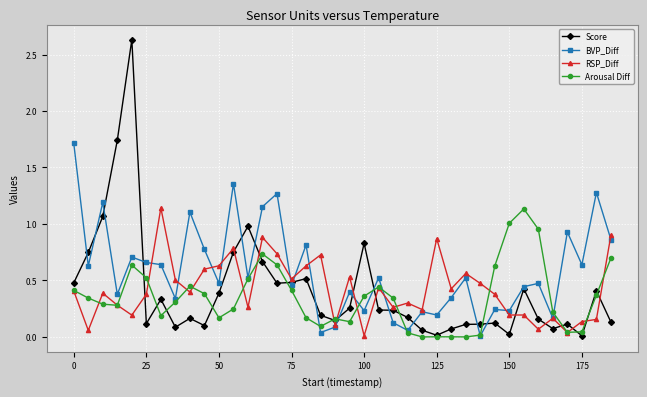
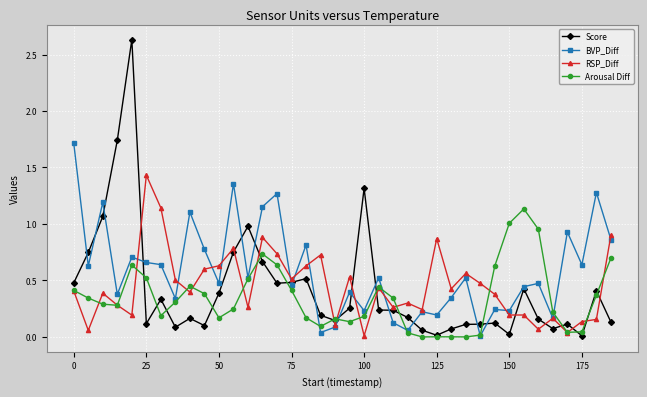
  {
    "Score": {
      "0": 0.48,
      "25": 0.12,
      "50": 0.39,
      "75": 0.48,
-     "100": 0.83,
+     "100": 1.32,
      "150": 0.02,
      "175": 0.01
    },
    "BVP_Diff": {
      "0": 1.71,
      "25": 0.66,
      "50": 0.48,
      "75": 0.46,
      "100": 0.23,
      "125": 0.19,
      "150": 0.23,
      "175": 0.64
    },
    "RSP_Diff": {
-     "25": 0.38,
+     "25": 1.43,
      "50": 0.63,
      "75": 0.51,
      "100": 0.01,
      "125": 0.87,
      "150": 0.19,
      "175": 0.14
    },
    "Arousal Diff": {
      "25": 0.52,
      "50": 0.17,
      "75": 0.41,
-     "100": 0.36,
+     "100": 0.18,
      "150": 1.01,
      "175": 0.04
    }
  }
